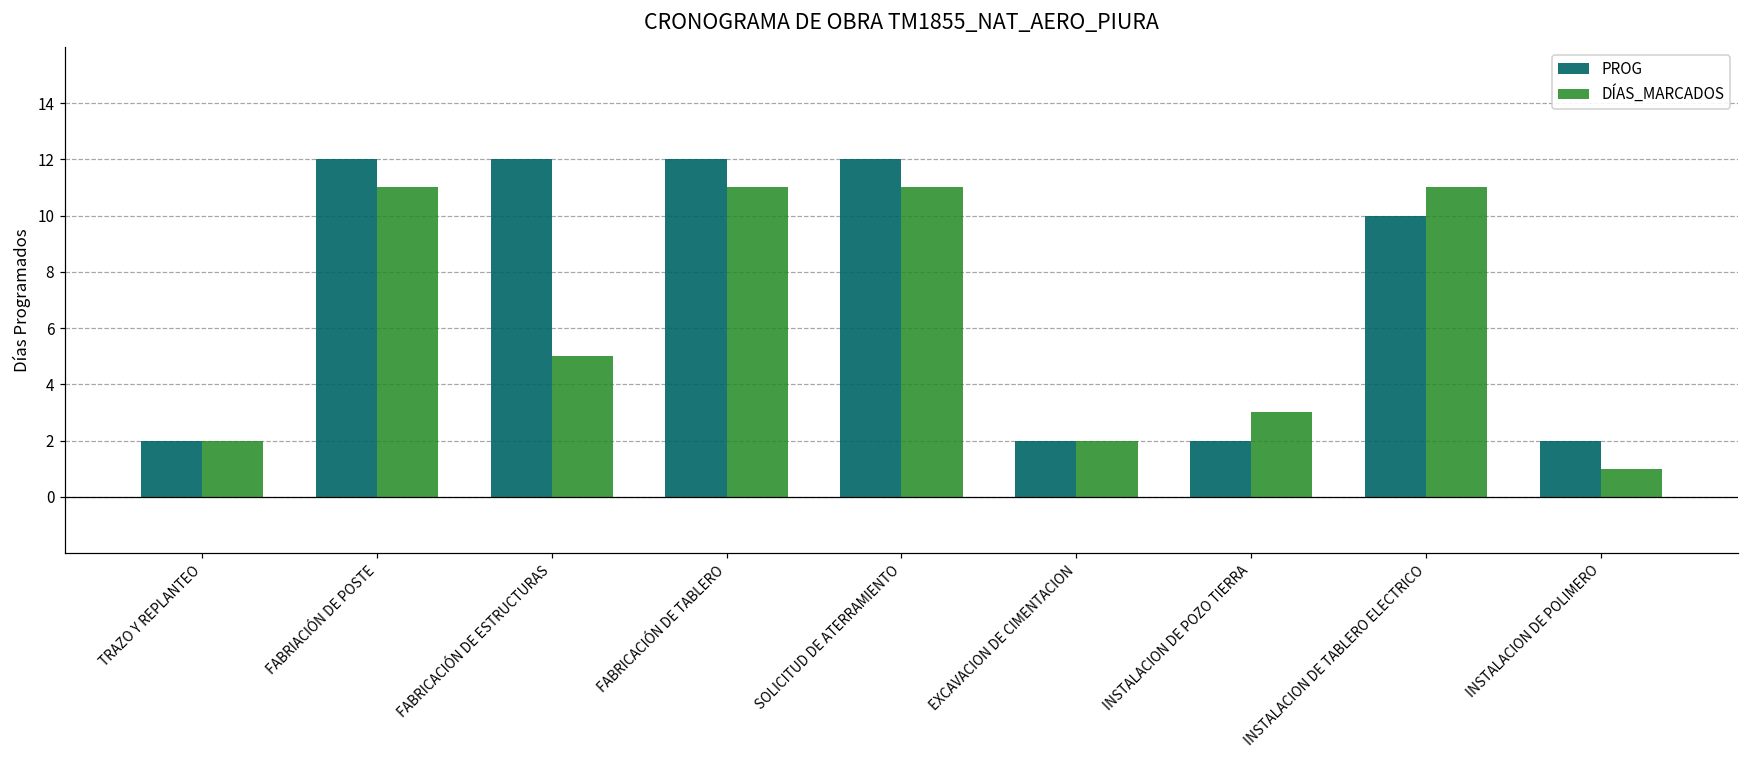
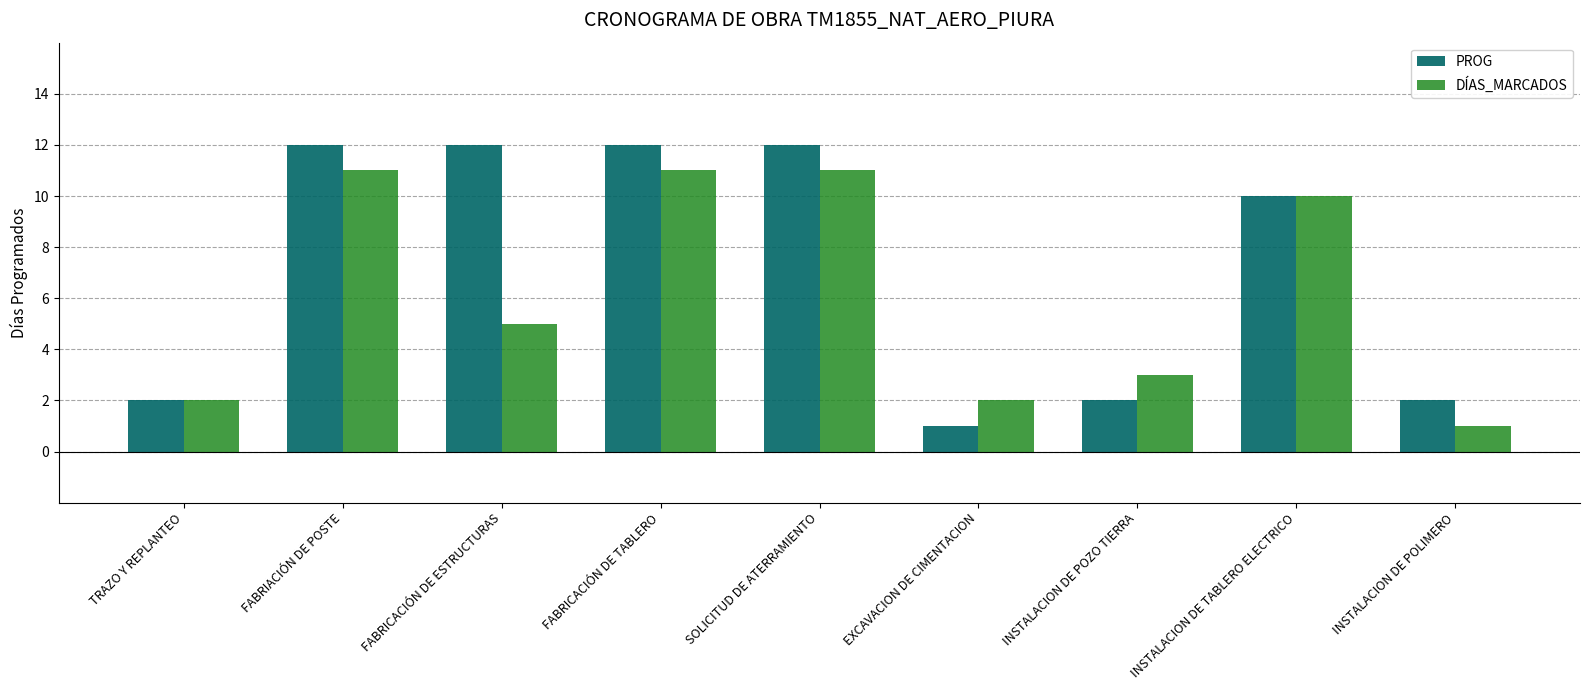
  {
    "PROG": {
      "TRAZO Y REPLANTEO": 2,
      "FABRIACIÓN DE POSTE": 12,
      "FABRICACIÓN DE ESTRUCTURAS": 12,
      "FABRICACIÓN DE TABLERO": 12,
      "SOLICITUD DE ATERRAMIENTO": 12,
-     "EXCAVACION DE CIMENTACION": 2,
+     "EXCAVACION DE CIMENTACION": 1,
      "INSTALACION DE POZO TIERRA": 2,
      "INSTALACION DE TABLERO ELECTRICO": 10,
      "INSTALACION DE POLIMERO": 2
    },
    "DÍAS_MARCADOS": {
      "TRAZO Y REPLANTEO": 2,
      "FABRIACIÓN DE POSTE": 11,
      "FABRICACIÓN DE ESTRUCTURAS": 5,
      "FABRICACIÓN DE TABLERO": 11,
      "SOLICITUD DE ATERRAMIENTO": 11,
      "EXCAVACION DE CIMENTACION": 2,
      "INSTALACION DE POZO TIERRA": 3,
-     "INSTALACION DE TABLERO ELECTRICO": 11,
+     "INSTALACION DE TABLERO ELECTRICO": 10,
      "INSTALACION DE POLIMERO": 1
    }
  }
